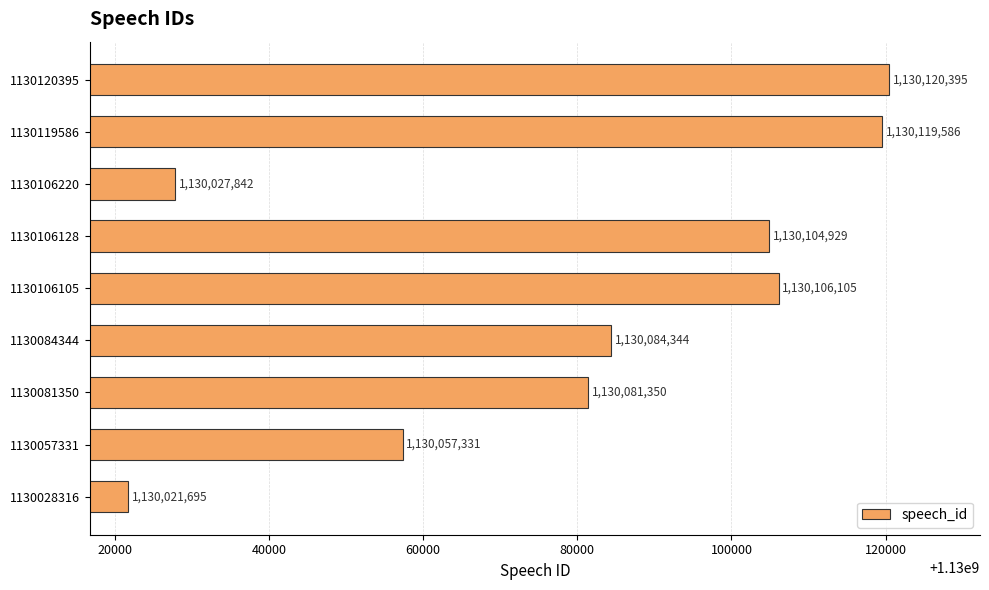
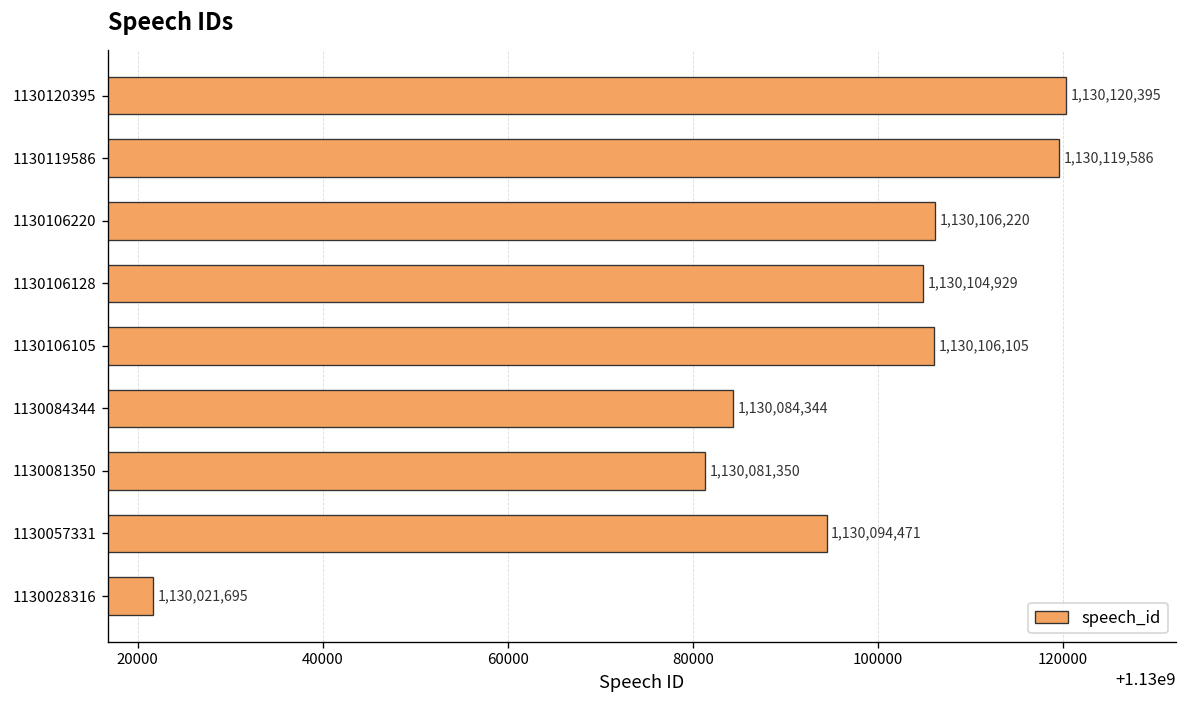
  {
    "1130120395": "1,130,120,395",
    "1130119586": "1,130,119,586",
-   "1130106220": "1,130,027,842",
+   "1130106220": "1,130,106,220",
    "1130106128": "1,130,104,929",
    "1130106105": "1,130,106,105",
    "1130084344": "1,130,084,344",
    "1130081350": "1,130,081,350",
-   "1130057331": "1,130,057,331",
+   "1130057331": "1,130,094,471",
    "1130028316": "1,130,021,695"
  }
